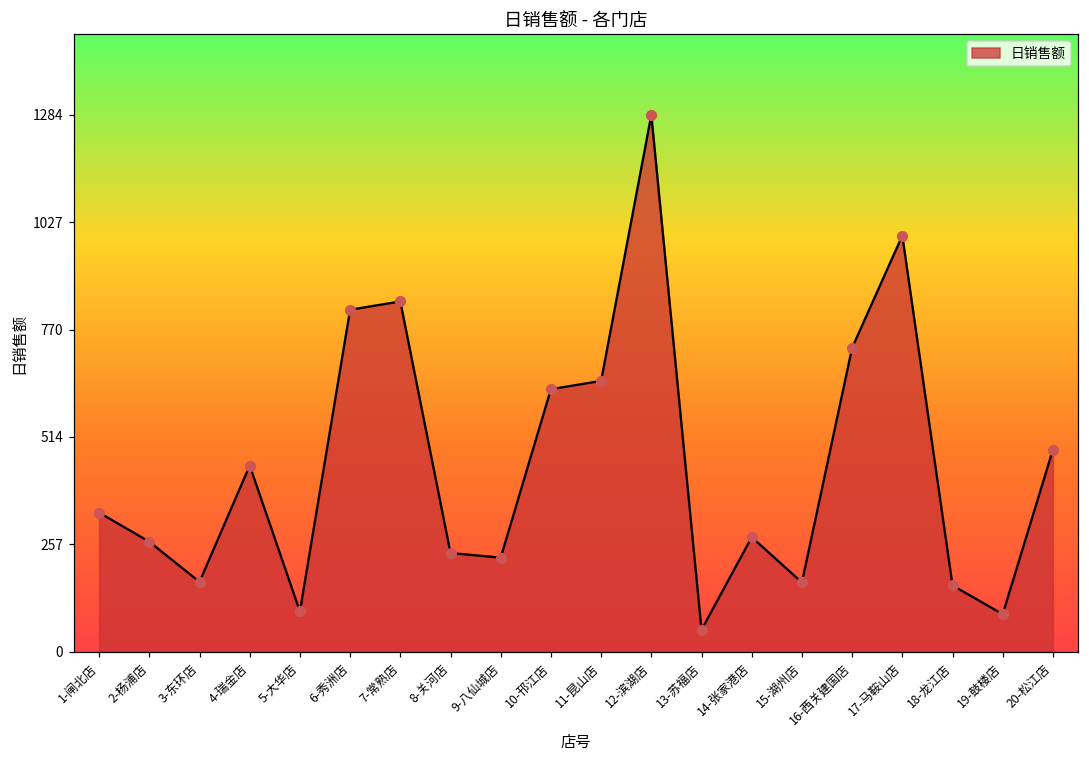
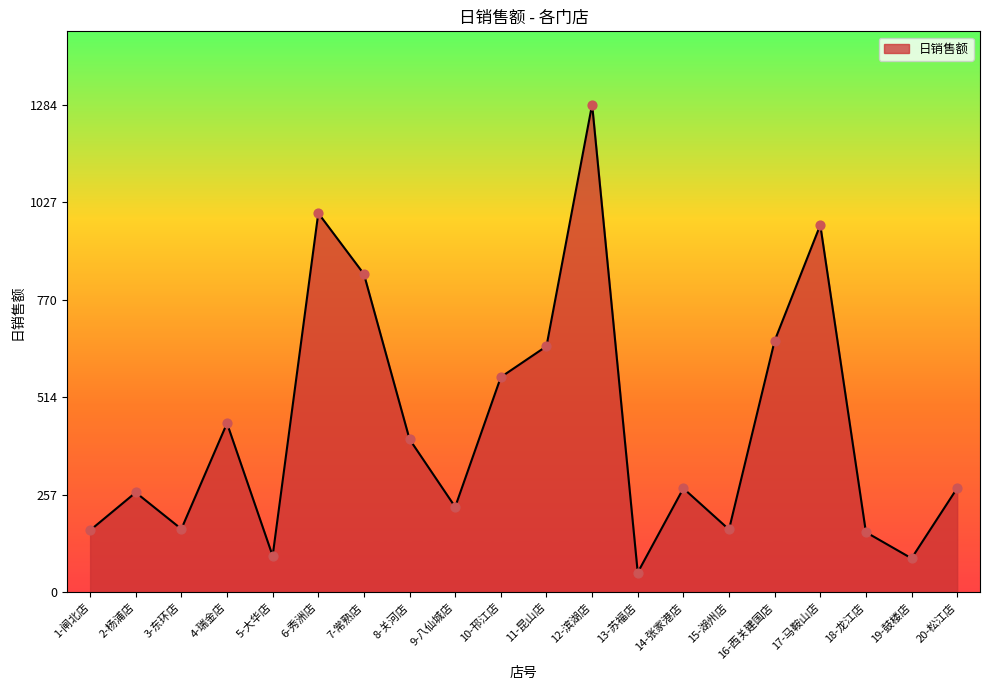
  {
-   "1-闸北店": 330,
+   "1-闸北店": 160,
    "2-杨浦店": 260,
    "3-东环店": 170,
    "4-瑞金店": 450,
    "5-大华店": 100,
-   "6-秀洲店": 820,
+   "6-秀洲店": 1000,
    "7-常熟店": 840,
-   "8-关河店": 240,
+   "8-关河店": 400,
    "9-八仙城店": 220,
-   "10-邗江店": 630,
+   "10-邗江店": 570,
    "11-昆山店": 650,
    "12-滨湖店": 1280,
    "13-苏福店": 50,
    "14-张家港店": 270,
    "15-湖州店": 170,
-   "16-西关建国店": 730,
-   "17-马鞍山店": 1000,
+   "16-西关建国店": 660,
+   "17-马鞍山店": 970,
    "18-龙江店": 160,
    "19-鼓楼店": 90,
-   "20-松江店": 480
+   "20-松江店": 270
  }
